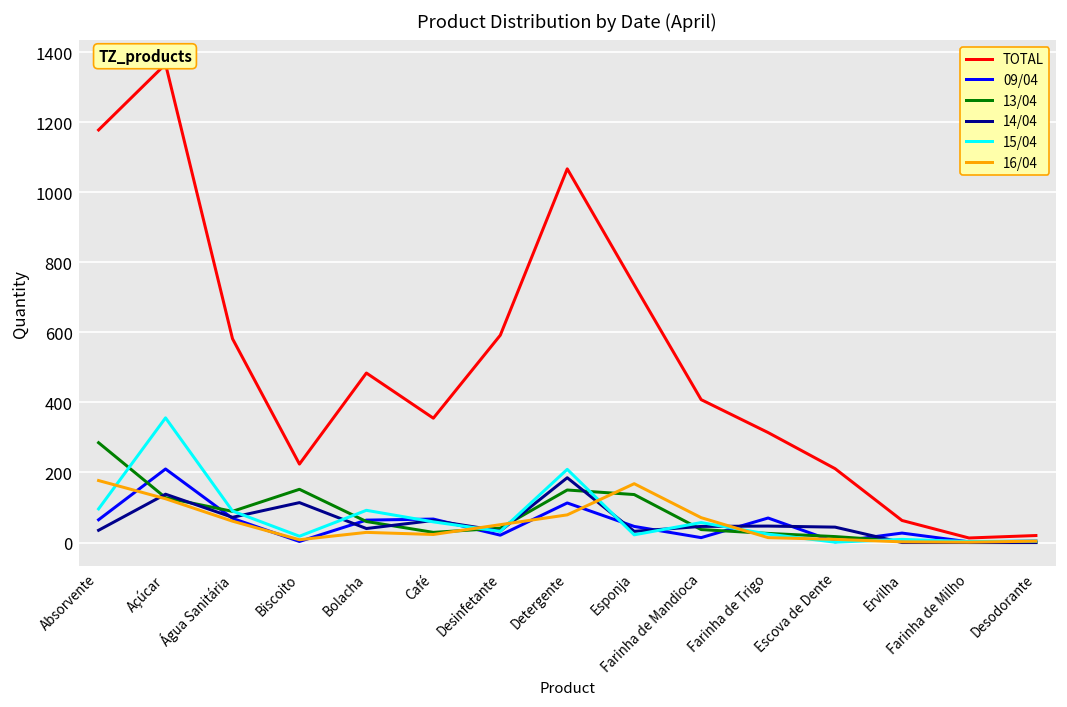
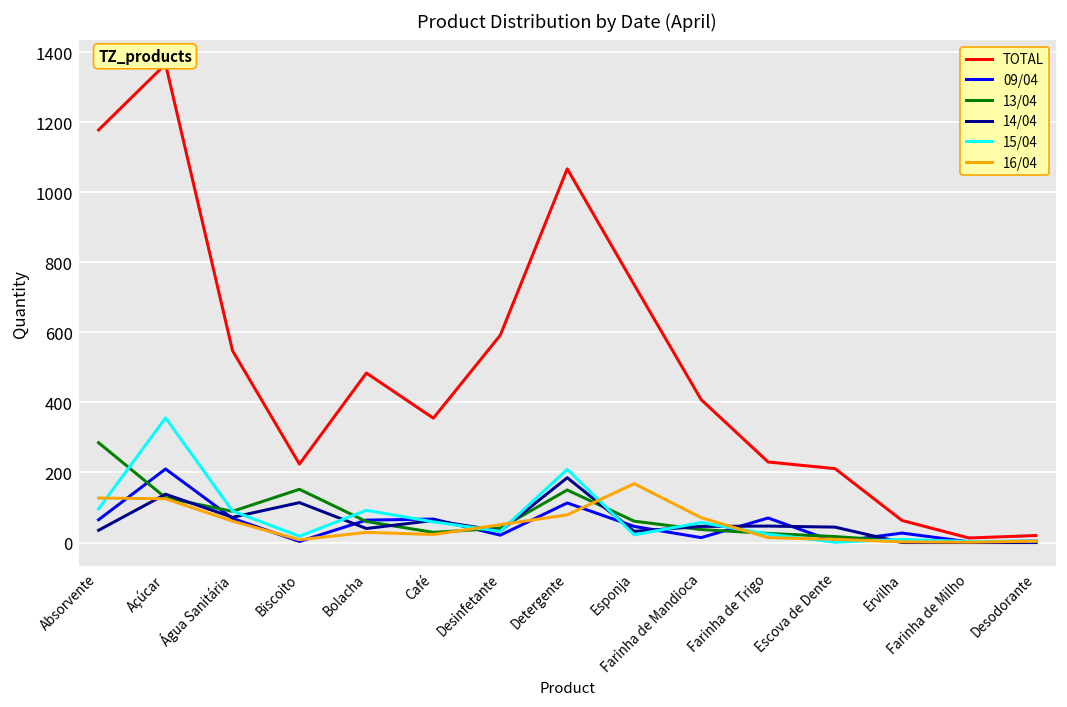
  {
    "TOTAL": {
      "Absorvente": 1180,
-     "Água Sanitária": 580,
+     "Água Sanitária": 550,
      "Biscoito": 220,
      "Bolacha": 480,
      "Café": 360,
      "Desinfetante": 590,
      "Detergente": 1070,
      "Esponja": 740,
      "Farinha de Mandioca": 410,
-     "Farinha de Trigo": 310,
+     "Farinha de Trigo": 230,
      "Escova de Dente": 210,
      "Ervilha": 60,
      "Farinha de Milho": 10,
      "Desodorante": 20
    },
    "09/04": {
      "Absorvente": 70,
      "Açúcar": 210,
      "Desinfetante": 20,
      "Detergente": 110,
      "Esponja": 50,
      "Farinha de Mandioca": 10,
      "Farinha de Trigo": 70,
      "Ervilha": 30
    },
    "13/04": {
      "Absorvente": 290,
      "Biscoito": 150,
      "Detergente": 150,
-     "Esponja": 140,
+     "Esponja": 60,
      "Farinha de Mandioca": 40
    },
    "14/04": {
      "Absorvente": 40,
      "Açúcar": 140,
      "Biscoito": 110,
      "Bolacha": 40,
      "Detergente": 190,
      "Esponja": 30,
      "Farinha de Mandioca": 50,
      "Farinha de Trigo": 50,
      "Escova de Dente": 40
    },
    "15/04": {
      "Absorvente": 100,
      "Açúcar": 360,
      "Biscoito": 20,
      "Bolacha": 90,
      "Detergente": 210,
      "Esponja": 20,
      "Farinha de Mandioca": 60
    },
    "16/04": {
-     "Absorvente": 180,
+     "Absorvente": 130,
      "Bolacha": 30,
      "Desinfetante": 50,
      "Detergente": 80,
      "Esponja": 170,
      "Farinha de Mandioca": 70,
      "Farinha de Trigo": 10
    }
  }
